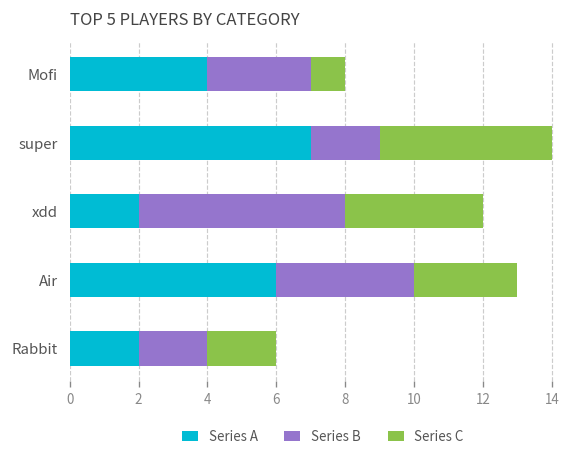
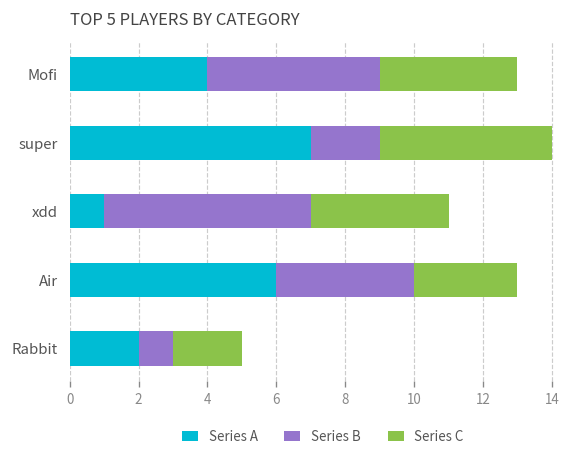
  {
    "Series A": {
      "Mofi": 4,
      "super": 7,
-     "xdd": 2,
+     "xdd": 1,
      "Air": 6,
      "Rabbit": 2
    },
    "Series B": {
-     "Mofi": 3,
+     "Mofi": 5,
      "super": 2,
      "xdd": 6,
      "Air": 4,
-     "Rabbit": 2
+     "Rabbit": 1
    },
    "Series C": {
-     "Mofi": 1,
+     "Mofi": 4,
      "super": 5,
      "xdd": 4,
      "Air": 3,
      "Rabbit": 2
    }
  }
